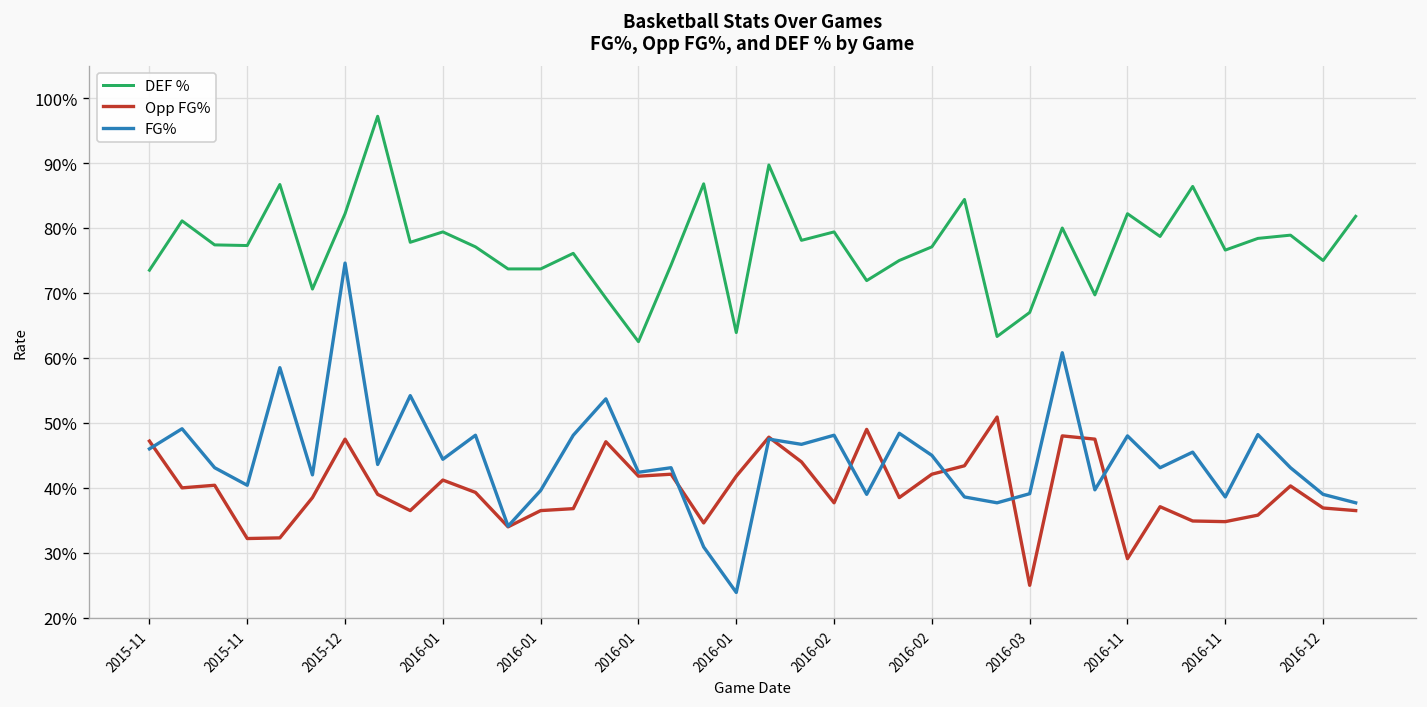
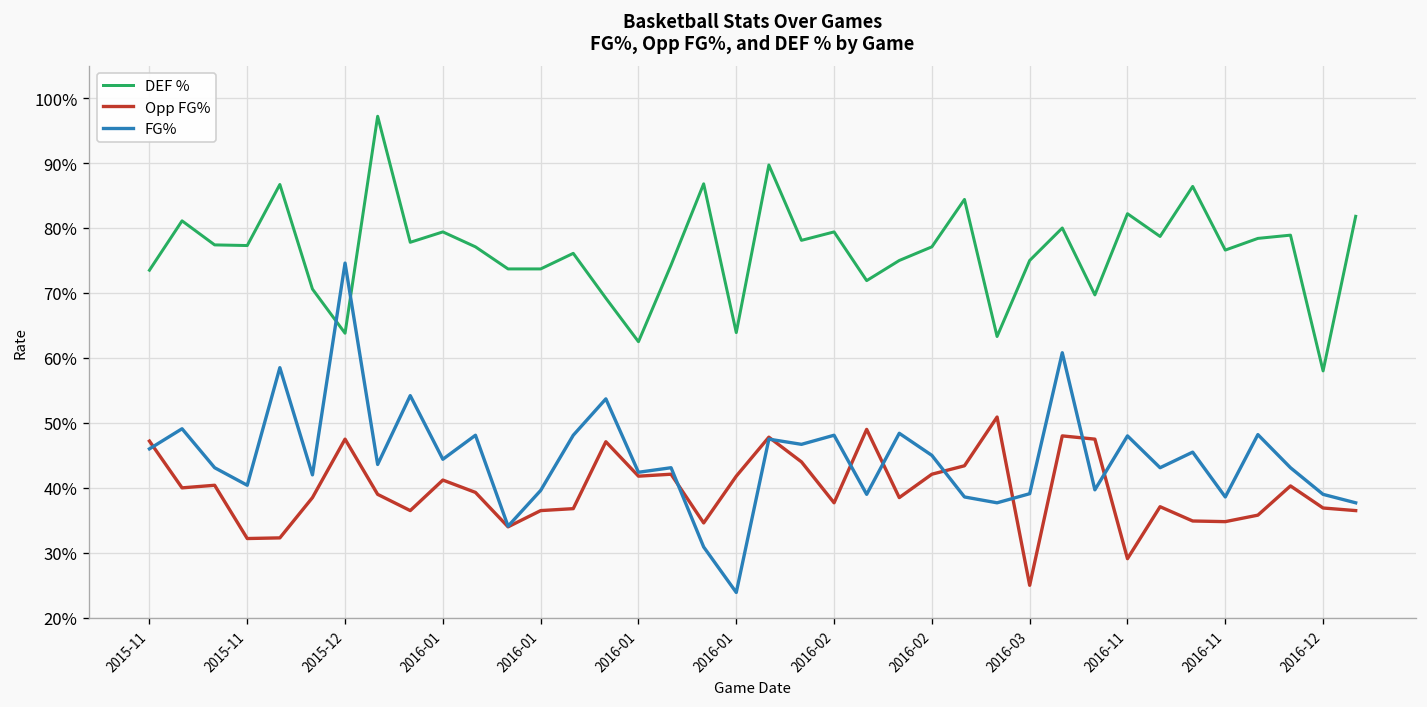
  {
    "DEF %": {
-     "2015-12": "82%",
-     "2016-03": "67%",
-     "2016-12": "75%"
+     "2015-12": "64%",
+     "2016-03": "75%",
+     "2016-12": "58%"
    },
    "Opp FG%": {
      "2015-12": "48%",
      "2016-03": "25%",
      "2016-12": "37%"
    },
    "FG%": {
      "2015-12": "75%",
      "2016-03": "39%",
      "2016-12": "39%"
    }
  }
